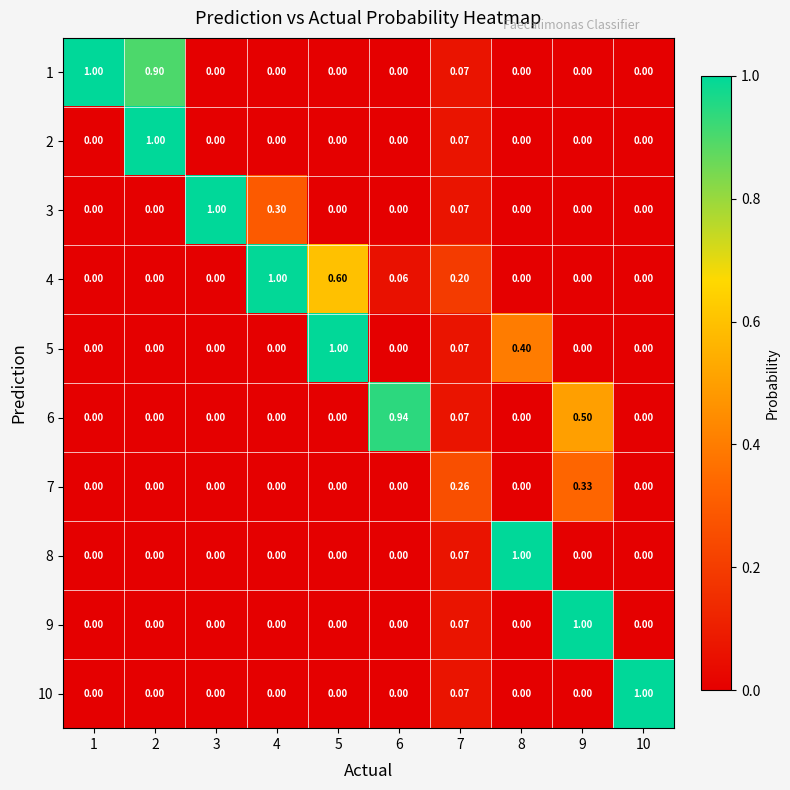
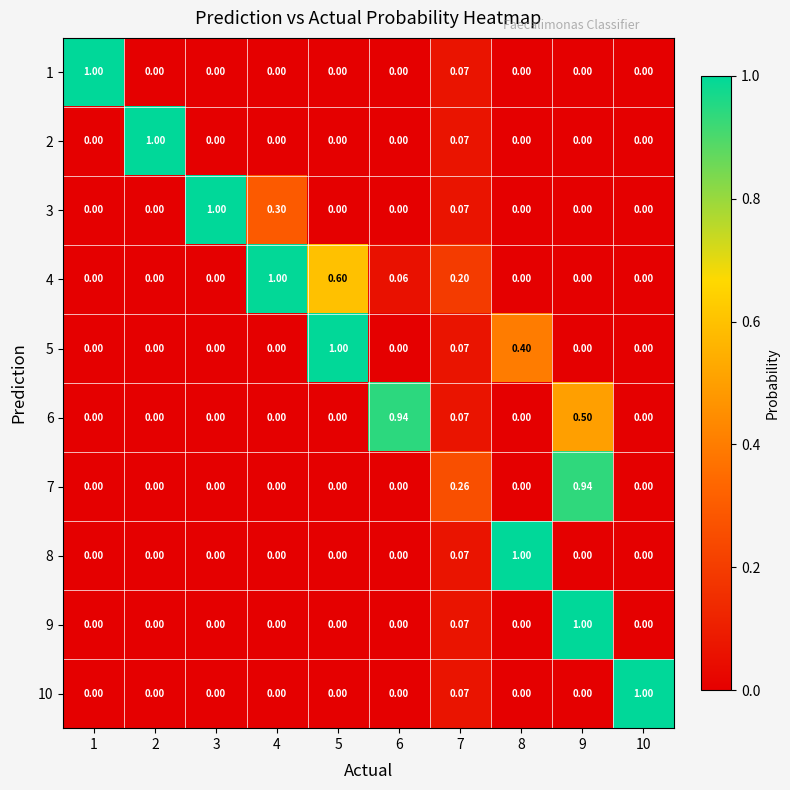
  {
    "1": {
      "1": 1.00,
-     "2": 0.90,
+     "2": 0.00,
      "3": 0.00,
      "4": 0.00,
      "5": 0.00,
      "6": 0.00,
      "7": 0.07,
      "8": 0.00,
      "9": 0.00,
      "10": 0.00
    },
    "2": {
      "1": 0.00,
      "2": 1.00,
      "3": 0.00,
      "4": 0.00,
      "5": 0.00,
      "6": 0.00,
      "7": 0.07,
      "8": 0.00,
      "9": 0.00,
      "10": 0.00
    },
    "3": {
      "1": 0.00,
      "2": 0.00,
      "3": 1.00,
      "4": 0.30,
      "5": 0.00,
      "6": 0.00,
      "7": 0.07,
      "8": 0.00,
      "9": 0.00,
      "10": 0.00
    },
    "4": {
      "1": 0.00,
      "2": 0.00,
      "3": 0.00,
      "4": 1.00,
      "5": 0.60,
      "6": 0.06,
      "7": 0.20,
      "8": 0.00,
      "9": 0.00,
      "10": 0.00
    },
    "5": {
      "1": 0.00,
      "2": 0.00,
      "3": 0.00,
      "4": 0.00,
      "5": 1.00,
      "6": 0.00,
      "7": 0.07,
      "8": 0.40,
      "9": 0.00,
      "10": 0.00
    },
    "6": {
      "1": 0.00,
      "2": 0.00,
      "3": 0.00,
      "4": 0.00,
      "5": 0.00,
      "6": 0.94,
      "7": 0.07,
      "8": 0.00,
      "9": 0.50,
      "10": 0.00
    },
    "7": {
      "1": 0.00,
      "2": 0.00,
      "3": 0.00,
      "4": 0.00,
      "5": 0.00,
      "6": 0.00,
      "7": 0.26,
      "8": 0.00,
-     "9": 0.33,
+     "9": 0.94,
      "10": 0.00
    },
    "8": {
      "1": 0.00,
      "2": 0.00,
      "3": 0.00,
      "4": 0.00,
      "5": 0.00,
      "6": 0.00,
      "7": 0.07,
      "8": 1.00,
      "9": 0.00,
      "10": 0.00
    },
    "9": {
      "1": 0.00,
      "2": 0.00,
      "3": 0.00,
      "4": 0.00,
      "5": 0.00,
      "6": 0.00,
      "7": 0.07,
      "8": 0.00,
      "9": 1.00,
      "10": 0.00
    },
    "10": {
      "1": 0.00,
      "2": 0.00,
      "3": 0.00,
      "4": 0.00,
      "5": 0.00,
      "6": 0.00,
      "7": 0.07,
      "8": 0.00,
      "9": 0.00,
      "10": 1.00
    }
  }
